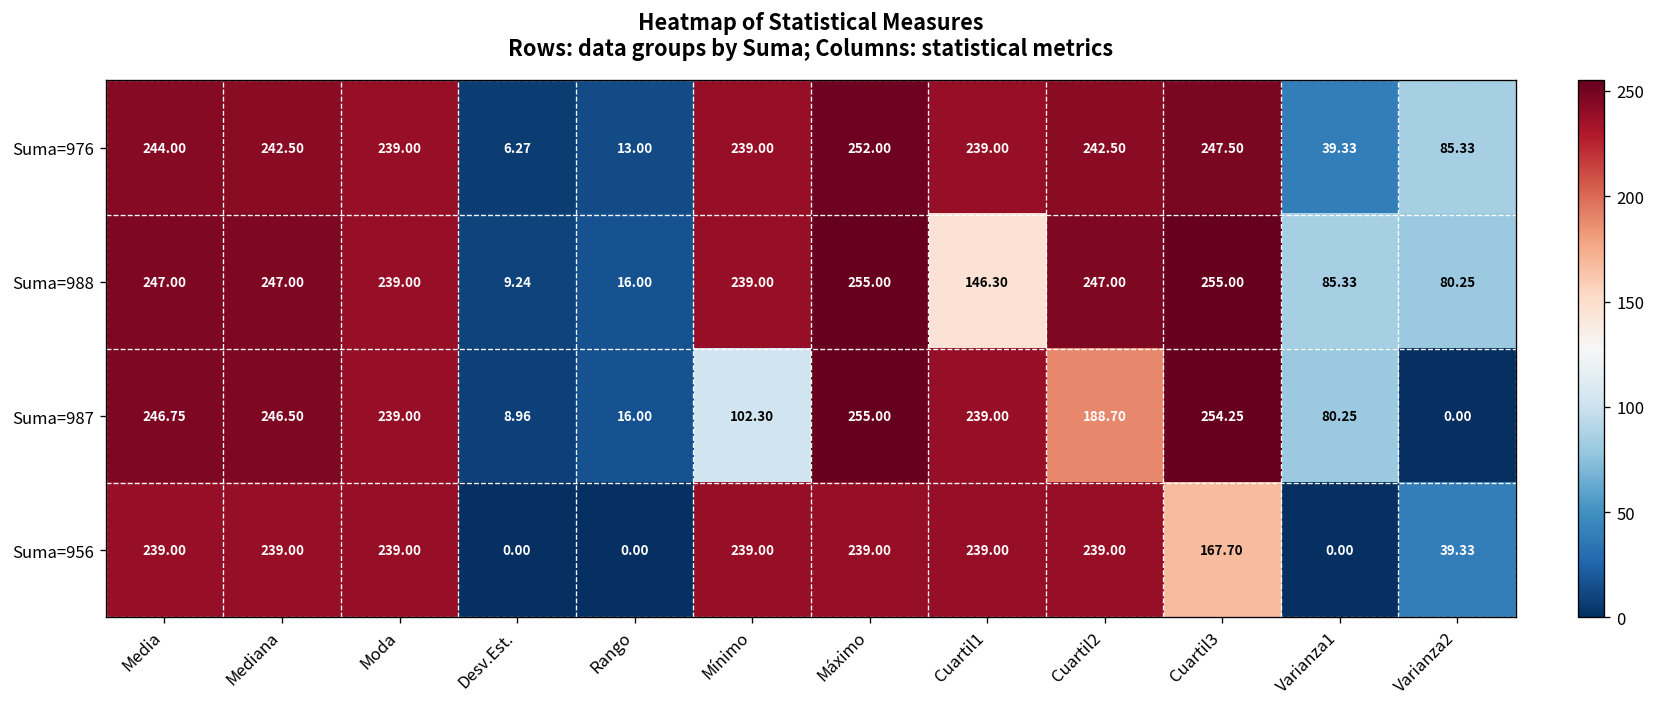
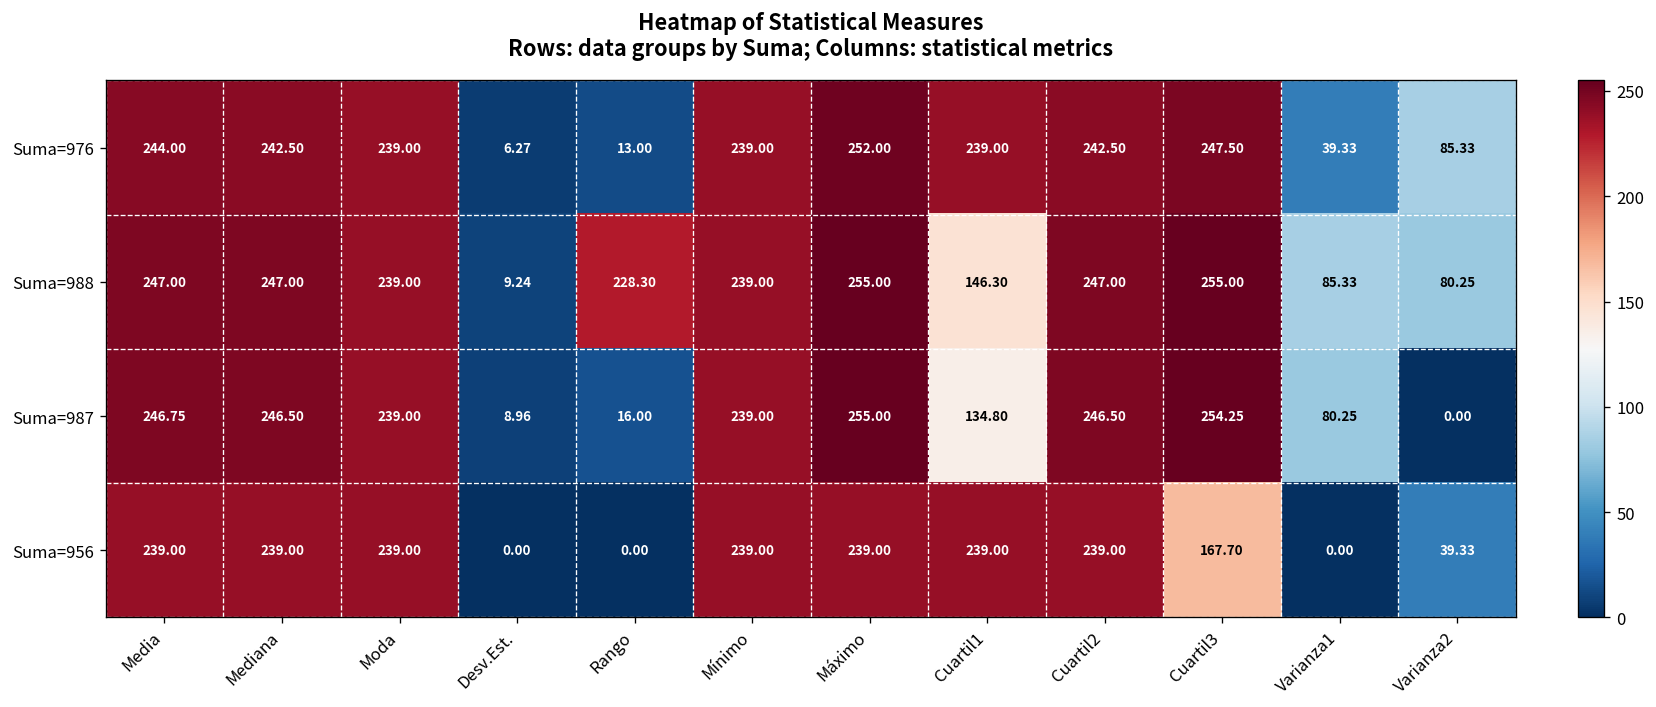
  {
    "Suma=976": {
      "Media": 244.00,
      "Mediana": 242.50,
      "Moda": 239.00,
      "Desv.Est.": 6.27,
      "Rango": 13.00,
      "Mínimo": 239.00,
      "Máximo": 252.00,
      "Cuartil1": 239.00,
      "Cuartil2": 242.50,
      "Cuartil3": 247.50,
      "Varianza1": 39.33,
      "Varianza2": 85.33
    },
    "Suma=988": {
      "Media": 247.00,
      "Mediana": 247.00,
      "Moda": 239.00,
      "Desv.Est.": 9.24,
-     "Rango": 16.00,
+     "Rango": 228.30,
      "Mínimo": 239.00,
      "Máximo": 255.00,
      "Cuartil1": 146.30,
      "Cuartil2": 247.00,
      "Cuartil3": 255.00,
      "Varianza1": 85.33,
      "Varianza2": 80.25
    },
    "Suma=987": {
      "Media": 246.75,
      "Mediana": 246.50,
      "Moda": 239.00,
      "Desv.Est.": 8.96,
      "Rango": 16.00,
-     "Mínimo": 102.30,
+     "Mínimo": 239.00,
      "Máximo": 255.00,
-     "Cuartil1": 239.00,
-     "Cuartil2": 188.70,
+     "Cuartil1": 134.80,
+     "Cuartil2": 246.50,
      "Cuartil3": 254.25,
      "Varianza1": 80.25,
      "Varianza2": 0.00
    },
    "Suma=956": {
      "Media": 239.00,
      "Mediana": 239.00,
      "Moda": 239.00,
      "Desv.Est.": 0.00,
      "Rango": 0.00,
      "Mínimo": 239.00,
      "Máximo": 239.00,
      "Cuartil1": 239.00,
      "Cuartil2": 239.00,
      "Cuartil3": 167.70,
      "Varianza1": 0.00,
      "Varianza2": 39.33
    }
  }
